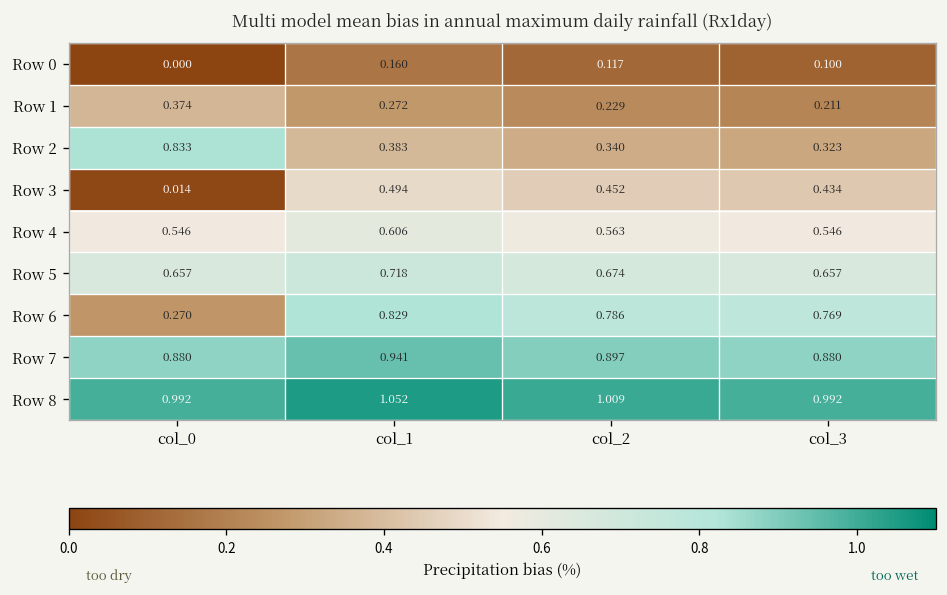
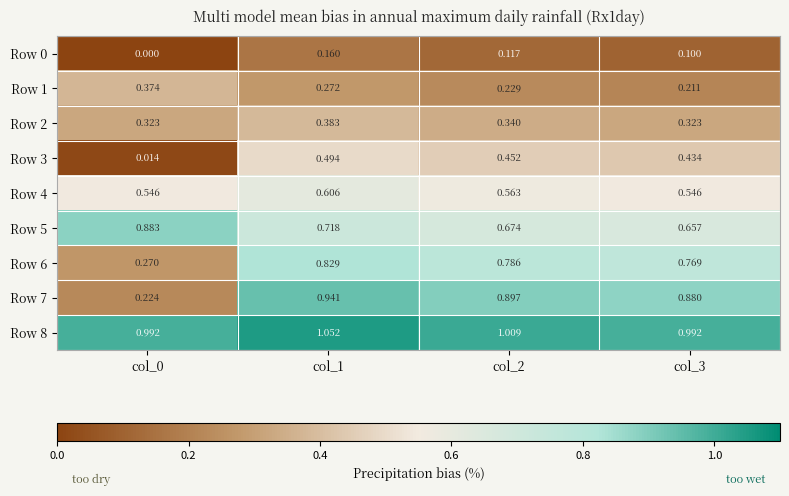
  {
    "Row 0": {
      "col_0": 0.000,
      "col_1": 0.160,
      "col_2": 0.117,
      "col_3": 0.100
    },
    "Row 1": {
      "col_0": 0.374,
      "col_1": 0.272,
      "col_2": 0.229,
      "col_3": 0.211
    },
    "Row 2": {
-     "col_0": 0.833,
+     "col_0": 0.323,
      "col_1": 0.383,
      "col_2": 0.340,
      "col_3": 0.323
    },
    "Row 3": {
      "col_0": 0.014,
      "col_1": 0.494,
      "col_2": 0.452,
      "col_3": 0.434
    },
    "Row 4": {
      "col_0": 0.546,
      "col_1": 0.606,
      "col_2": 0.563,
      "col_3": 0.546
    },
    "Row 5": {
-     "col_0": 0.657,
+     "col_0": 0.883,
      "col_1": 0.718,
      "col_2": 0.674,
      "col_3": 0.657
    },
    "Row 6": {
      "col_0": 0.270,
      "col_1": 0.829,
      "col_2": 0.786,
      "col_3": 0.769
    },
    "Row 7": {
-     "col_0": 0.880,
+     "col_0": 0.224,
      "col_1": 0.941,
      "col_2": 0.897,
      "col_3": 0.880
    },
    "Row 8": {
      "col_0": 0.992,
      "col_1": 1.052,
      "col_2": 1.009,
      "col_3": 0.992
    }
  }
